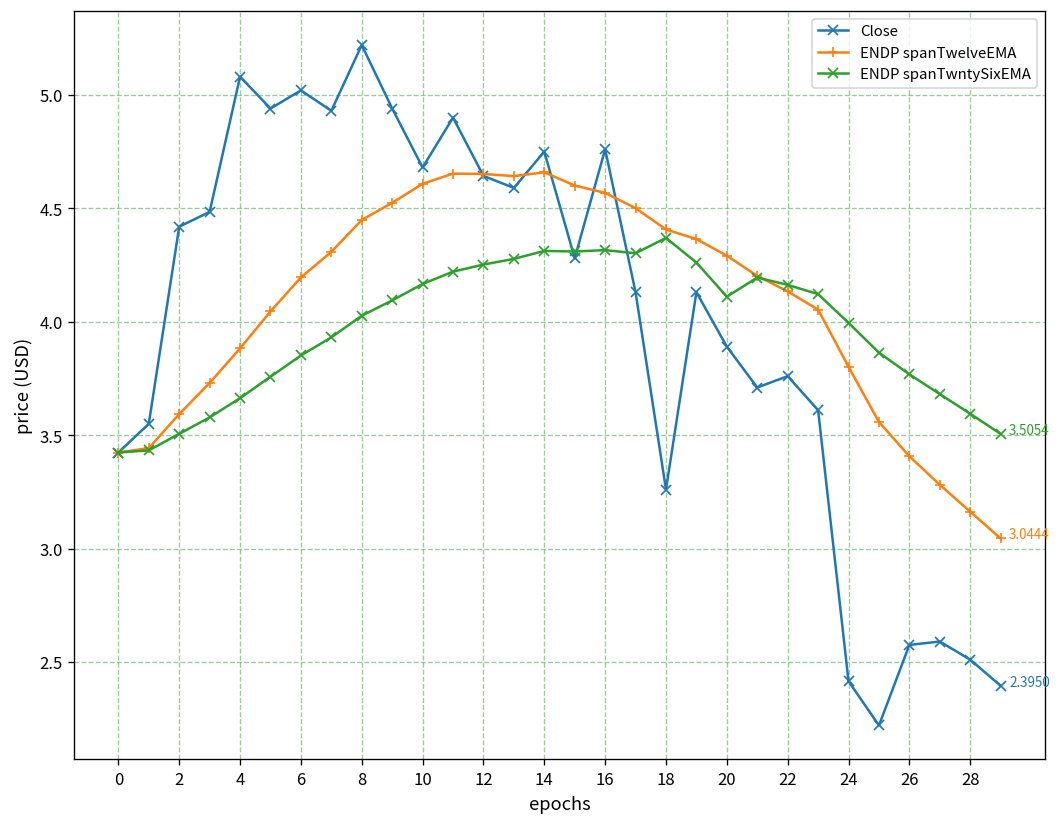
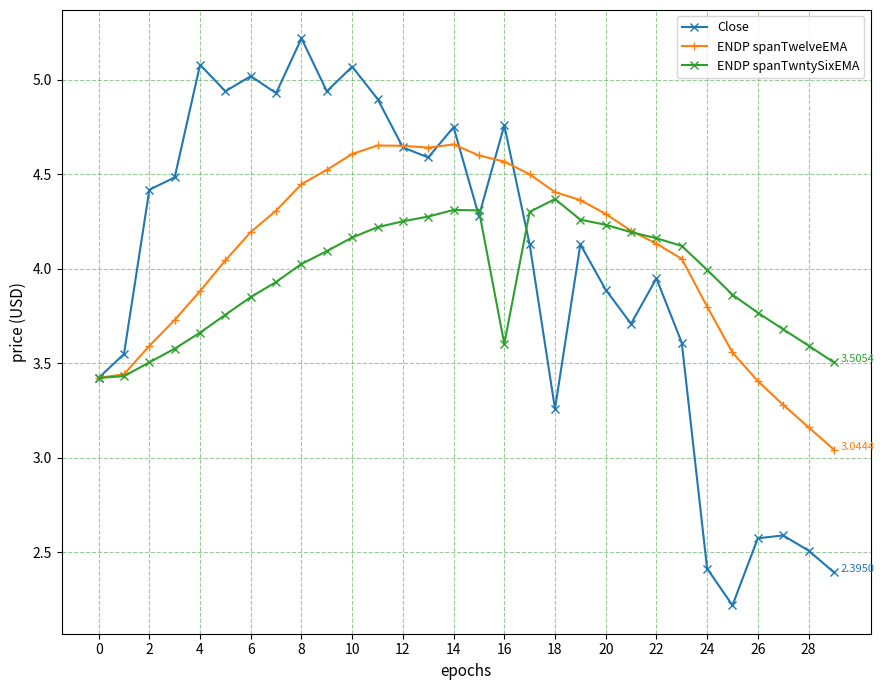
  {
    "Close": {
      "2": 4.42,
      "4": 5.08,
      "6": 5.02,
      "8": 5.22,
-     "10": 4.68,
+     "10": 5.07,
      "14": 4.75,
      "16": 4.76,
      "18": 3.26,
      "20": 3.89,
-     "22": 3.76,
+     "22": 3.95,
      "24": 2.42,
      "26": 2.58,
      "28": 2.51
    },
    "ENDP spanTwelveEMA": {
      "2": 3.59,
      "4": 3.88,
      "6": 4.20,
      "8": 4.45,
      "10": 4.61,
      "14": 4.66,
      "16": 4.57,
      "18": 4.41,
      "20": 4.29,
      "22": 4.13,
      "24": 3.80,
      "26": 3.41,
      "28": 3.16
    },
    "ENDP spanTwntySixEMA": {
      "2": 3.51,
      "4": 3.66,
      "6": 3.85,
      "8": 4.03,
      "10": 4.17,
      "12": 4.25,
      "14": 4.31,
-     "16": 4.32,
+     "16": 3.60,
      "18": 4.37,
-     "20": 4.11,
+     "20": 4.23,
      "22": 4.16,
      "24": 4.00,
      "26": 3.77,
      "28": 3.59
    }
  }
